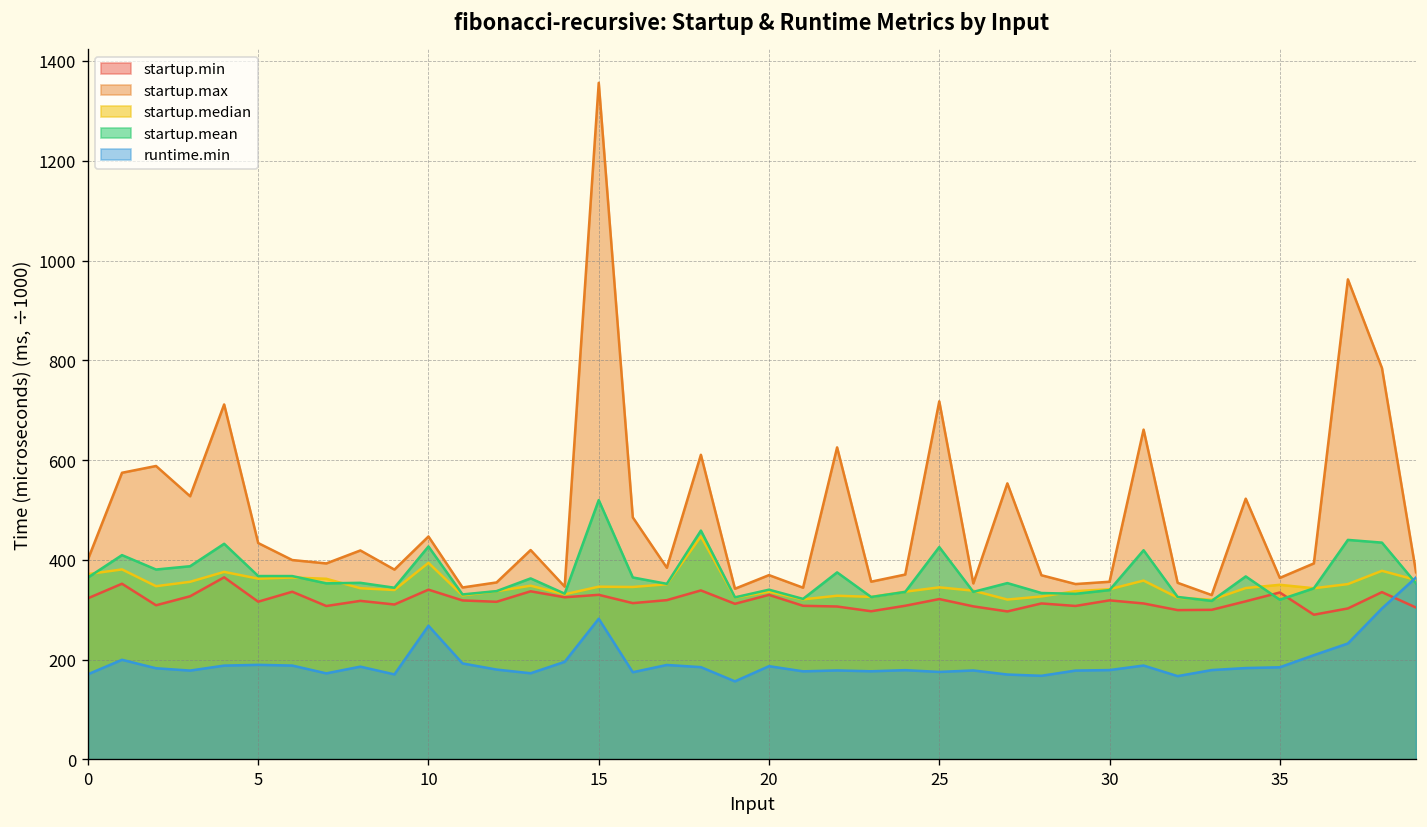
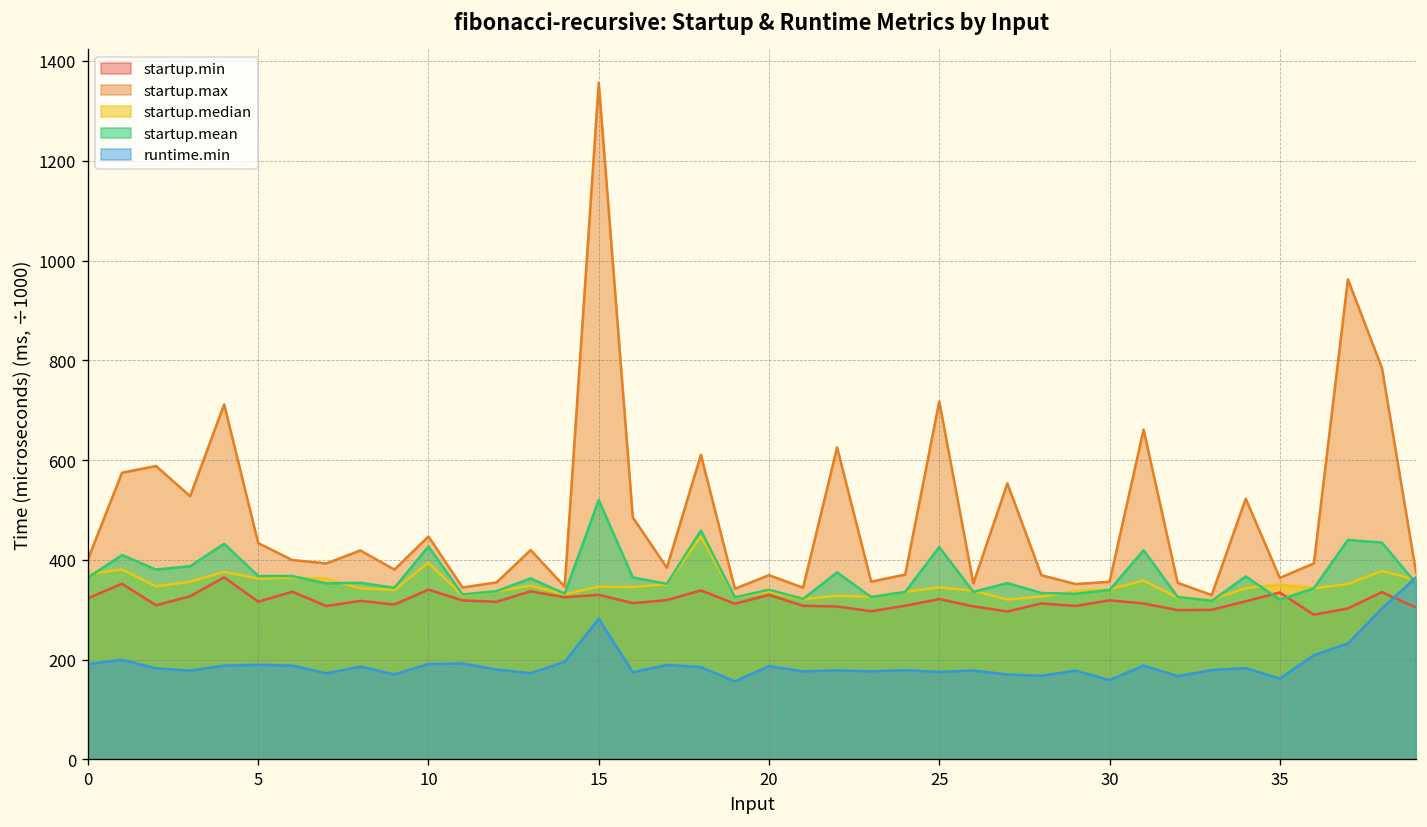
  {
    "startup.mean": {
      "0": 360,
      "10": 430,
      "15": 520,
      "25": 430,
      "35": 320
    },
    "runtime.min": {
-     "0": 170,
+     "0": 190,
      "5": 190,
-     "10": 270,
+     "10": 190,
      "15": 280,
      "20": 190,
      "25": 180,
-     "30": 180,
-     "35": 180
+     "30": 160,
+     "35": 160
    }
  }
